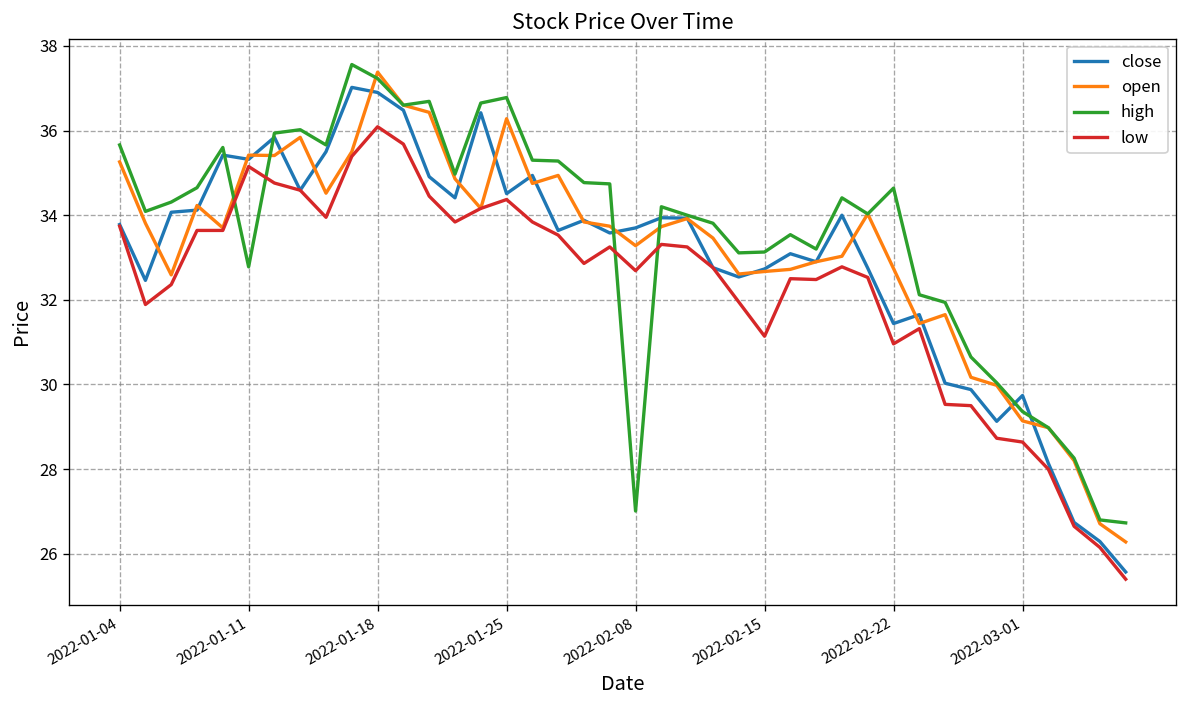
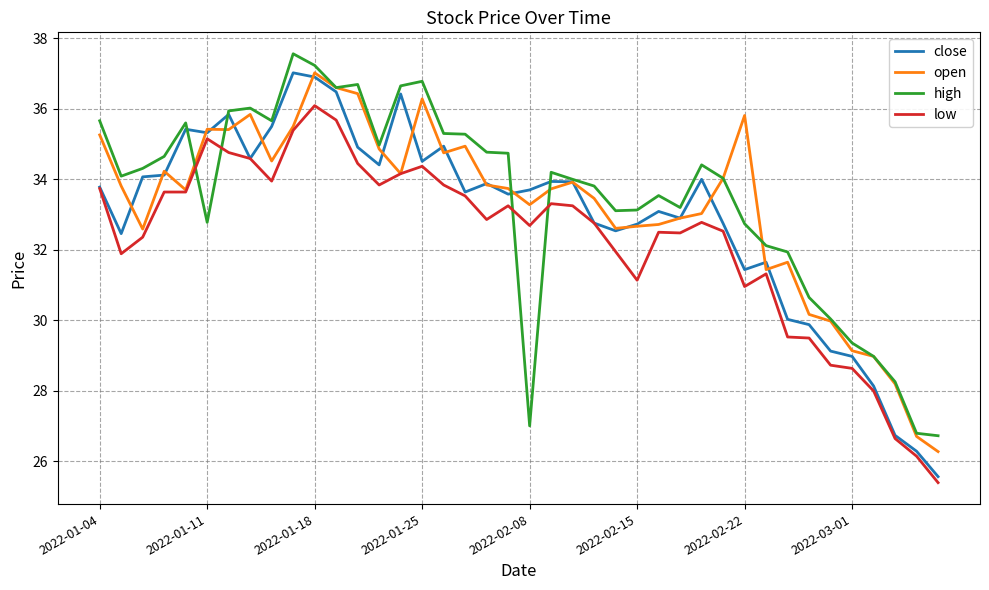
  {
    "close": {
      "2022-01-11": 35.3,
      "2022-01-18": 36.9,
      "2022-01-25": 34.5,
      "2022-02-08": 33.7,
      "2022-02-22": 31.4,
-     "2022-03-01": 29.7
+     "2022-03-01": 29.0
    },
    "open": {
      "2022-01-04": 35.3,
      "2022-01-11": 35.4,
-     "2022-01-18": 37.4,
+     "2022-01-18": 37.0,
      "2022-01-25": 36.3,
      "2022-02-08": 33.3,
-     "2022-02-22": 32.7,
+     "2022-02-22": 35.8,
      "2022-03-01": 29.1
    },
    "high": {
      "2022-01-04": 35.7,
      "2022-01-11": 32.8,
      "2022-01-18": 37.2,
      "2022-01-25": 36.8,
      "2022-02-08": 27.0,
      "2022-02-15": 33.1,
-     "2022-02-22": 34.6,
+     "2022-02-22": 32.7,
      "2022-03-01": 29.4
    },
    "low": {
      "2022-01-11": 35.2,
      "2022-01-18": 36.1,
      "2022-01-25": 34.4,
      "2022-02-08": 32.7,
      "2022-02-15": 31.1,
      "2022-02-22": 31.0,
      "2022-03-01": 28.6
    }
  }
